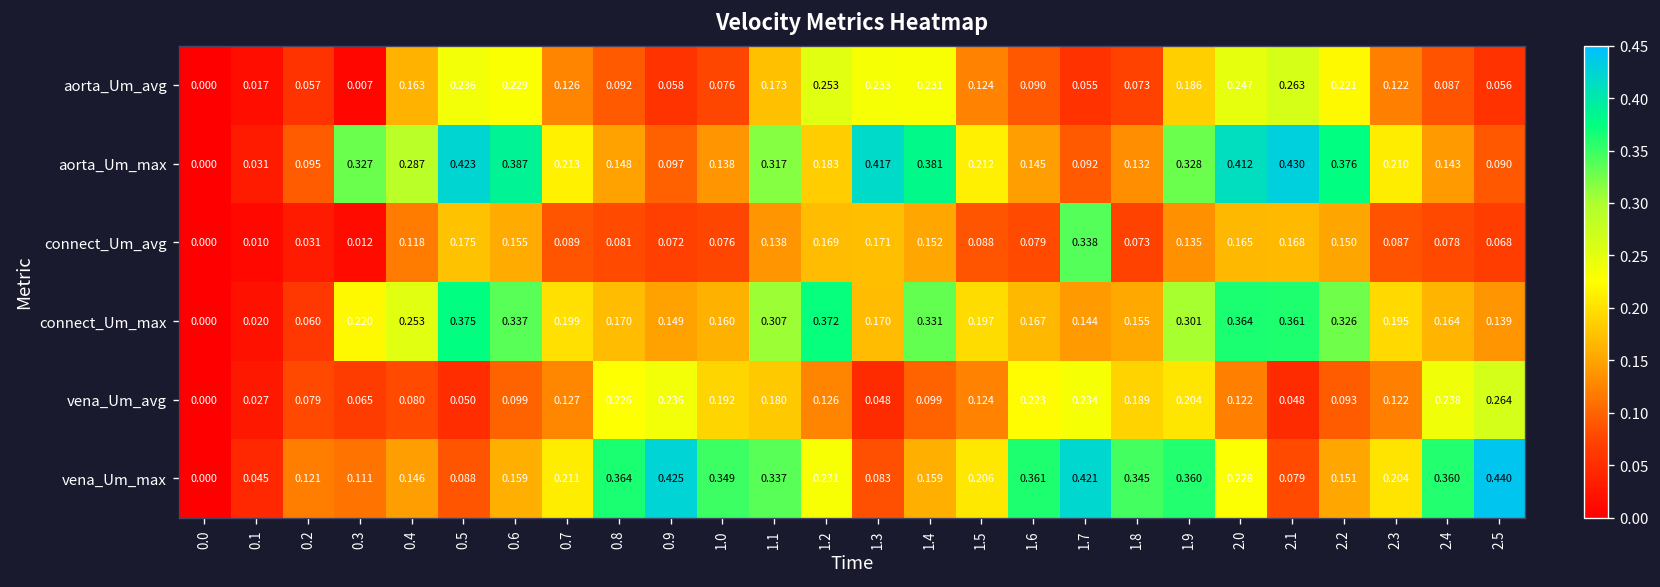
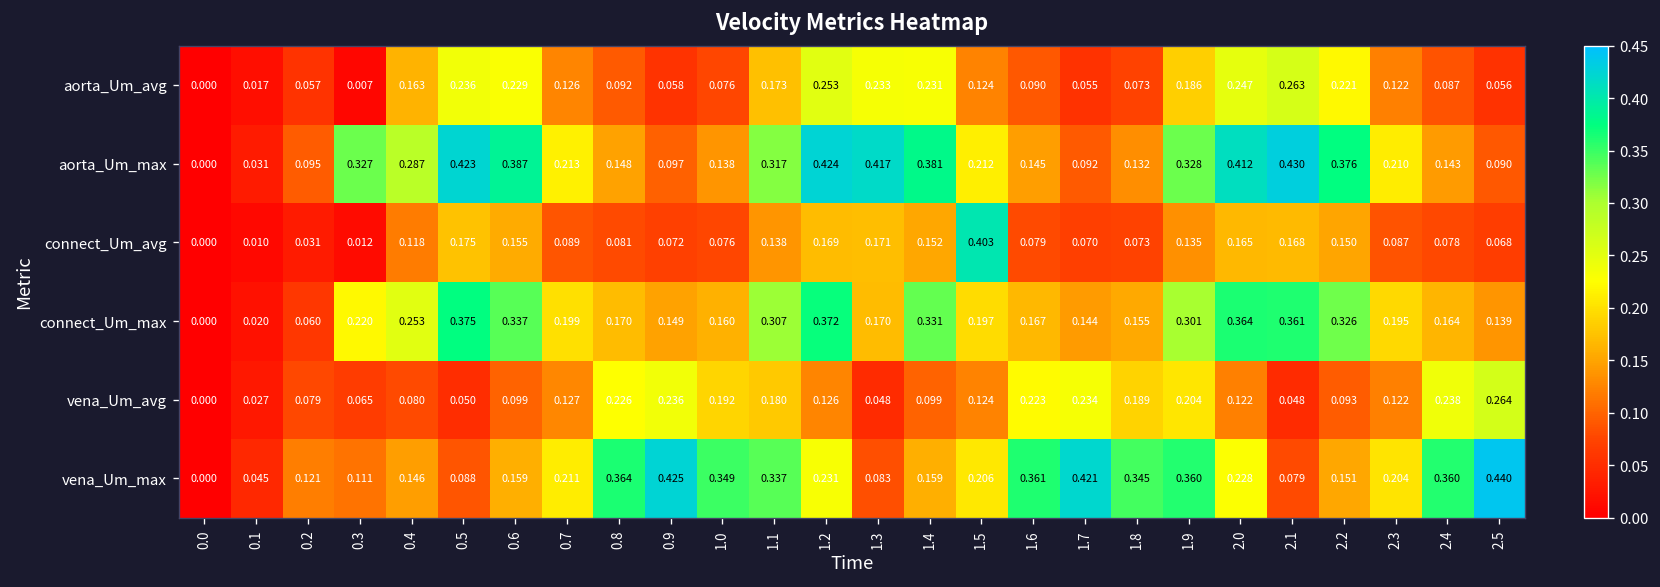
  {
    "aorta_Um_avg": {
      "0.0": 0.000,
      "0.1": 0.017,
      "0.2": 0.057,
      "0.3": 0.007,
      "0.4": 0.163,
      "0.5": 0.236,
      "0.6": 0.229,
      "0.7": 0.126,
      "0.8": 0.092,
      "0.9": 0.058,
      "1.0": 0.076,
      "1.1": 0.173,
      "1.2": 0.253,
      "1.3": 0.233,
      "1.4": 0.231,
      "1.5": 0.124,
      "1.6": 0.090,
      "1.7": 0.055,
      "1.8": 0.073,
      "1.9": 0.186,
      "2.0": 0.247,
      "2.1": 0.263,
      "2.2": 0.221,
      "2.3": 0.122,
      "2.4": 0.087,
      "2.5": 0.056
    },
    "aorta_Um_max": {
      "0.0": 0.000,
      "0.1": 0.031,
      "0.2": 0.095,
      "0.3": 0.327,
      "0.4": 0.287,
      "0.5": 0.423,
      "0.6": 0.387,
      "0.7": 0.213,
      "0.8": 0.148,
      "0.9": 0.097,
      "1.0": 0.138,
      "1.1": 0.317,
-     "1.2": 0.183,
+     "1.2": 0.424,
      "1.3": 0.417,
      "1.4": 0.381,
      "1.5": 0.212,
      "1.6": 0.145,
      "1.7": 0.092,
      "1.8": 0.132,
      "1.9": 0.328,
      "2.0": 0.412,
      "2.1": 0.430,
      "2.2": 0.376,
      "2.3": 0.210,
      "2.4": 0.143,
      "2.5": 0.090
    },
    "connect_Um_avg": {
      "0.0": 0.000,
      "0.1": 0.010,
      "0.2": 0.031,
      "0.3": 0.012,
      "0.4": 0.118,
      "0.5": 0.175,
      "0.6": 0.155,
      "0.7": 0.089,
      "0.8": 0.081,
      "0.9": 0.072,
      "1.0": 0.076,
      "1.1": 0.138,
      "1.2": 0.169,
      "1.3": 0.171,
      "1.4": 0.152,
-     "1.5": 0.088,
+     "1.5": 0.403,
      "1.6": 0.079,
-     "1.7": 0.338,
+     "1.7": 0.070,
      "1.8": 0.073,
      "1.9": 0.135,
      "2.0": 0.165,
      "2.1": 0.168,
      "2.2": 0.150,
      "2.3": 0.087,
      "2.4": 0.078,
      "2.5": 0.068
    },
    "connect_Um_max": {
      "0.0": 0.000,
      "0.1": 0.020,
      "0.2": 0.060,
      "0.3": 0.220,
      "0.4": 0.253,
      "0.5": 0.375,
      "0.6": 0.337,
      "0.7": 0.199,
      "0.8": 0.170,
      "0.9": 0.149,
      "1.0": 0.160,
      "1.1": 0.307,
      "1.2": 0.372,
      "1.3": 0.170,
      "1.4": 0.331,
      "1.5": 0.197,
      "1.6": 0.167,
      "1.7": 0.144,
      "1.8": 0.155,
      "1.9": 0.301,
      "2.0": 0.364,
      "2.1": 0.361,
      "2.2": 0.326,
      "2.3": 0.195,
      "2.4": 0.164,
      "2.5": 0.139
    },
    "vena_Um_avg": {
      "0.0": 0.000,
      "0.1": 0.027,
      "0.2": 0.079,
      "0.3": 0.065,
      "0.4": 0.080,
      "0.5": 0.050,
      "0.6": 0.099,
      "0.7": 0.127,
      "0.8": 0.226,
      "0.9": 0.236,
      "1.0": 0.192,
      "1.1": 0.180,
      "1.2": 0.126,
      "1.3": 0.048,
      "1.4": 0.099,
      "1.5": 0.124,
      "1.6": 0.223,
      "1.7": 0.234,
      "1.8": 0.189,
      "1.9": 0.204,
      "2.0": 0.122,
      "2.1": 0.048,
      "2.2": 0.093,
      "2.3": 0.122,
      "2.4": 0.238,
      "2.5": 0.264
    },
    "vena_Um_max": {
      "0.0": 0.000,
      "0.1": 0.045,
      "0.2": 0.121,
      "0.3": 0.111,
      "0.4": 0.146,
      "0.5": 0.088,
      "0.6": 0.159,
      "0.7": 0.211,
      "0.8": 0.364,
      "0.9": 0.425,
      "1.0": 0.349,
      "1.1": 0.337,
      "1.2": 0.231,
      "1.3": 0.083,
      "1.4": 0.159,
      "1.5": 0.206,
      "1.6": 0.361,
      "1.7": 0.421,
      "1.8": 0.345,
      "1.9": 0.360,
      "2.0": 0.228,
      "2.1": 0.079,
      "2.2": 0.151,
      "2.3": 0.204,
      "2.4": 0.360,
      "2.5": 0.440
    }
  }
